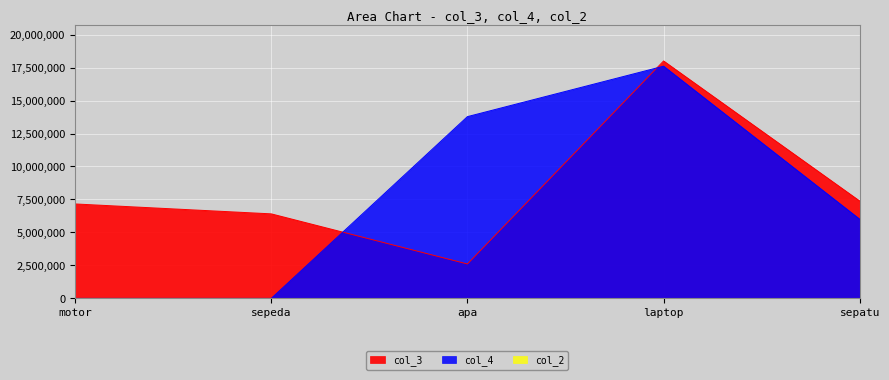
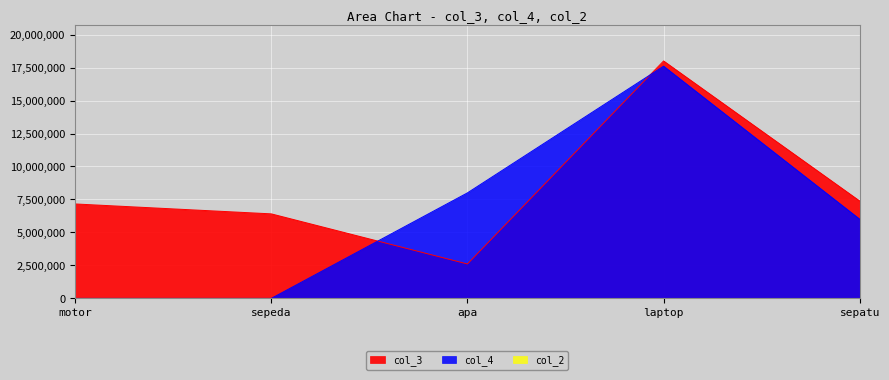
  {
    "col_3": {
      "motor": "7,200,000",
      "sepeda": "6,400,000",
      "apa": "2,600,000",
      "laptop": "18,000,000",
      "sepatu": "7,400,000"
    },
    "col_4": {
-     "apa": "13,800,000",
+     "apa": "8,000,000",
      "laptop": "17,600,000",
      "sepatu": "6,000,000"
    },
    "col_2": {
      "apa": "0",
      "laptop": "0",
      "sepatu": "0"
    }
  }
